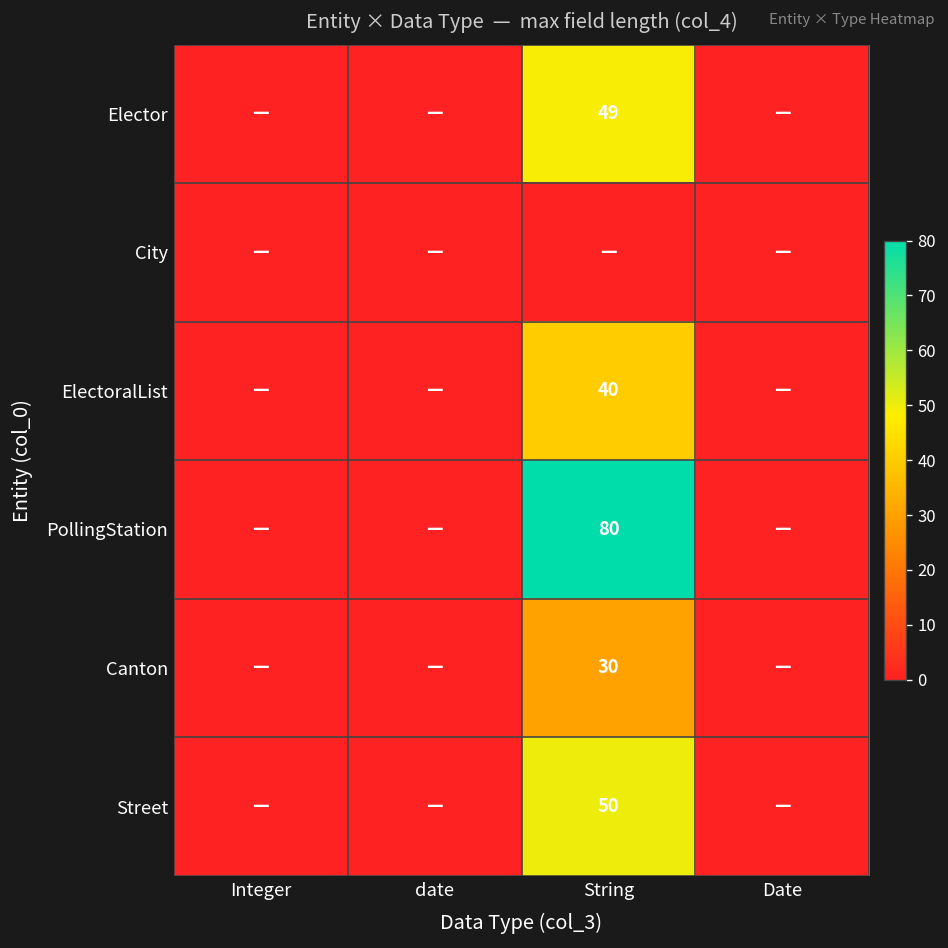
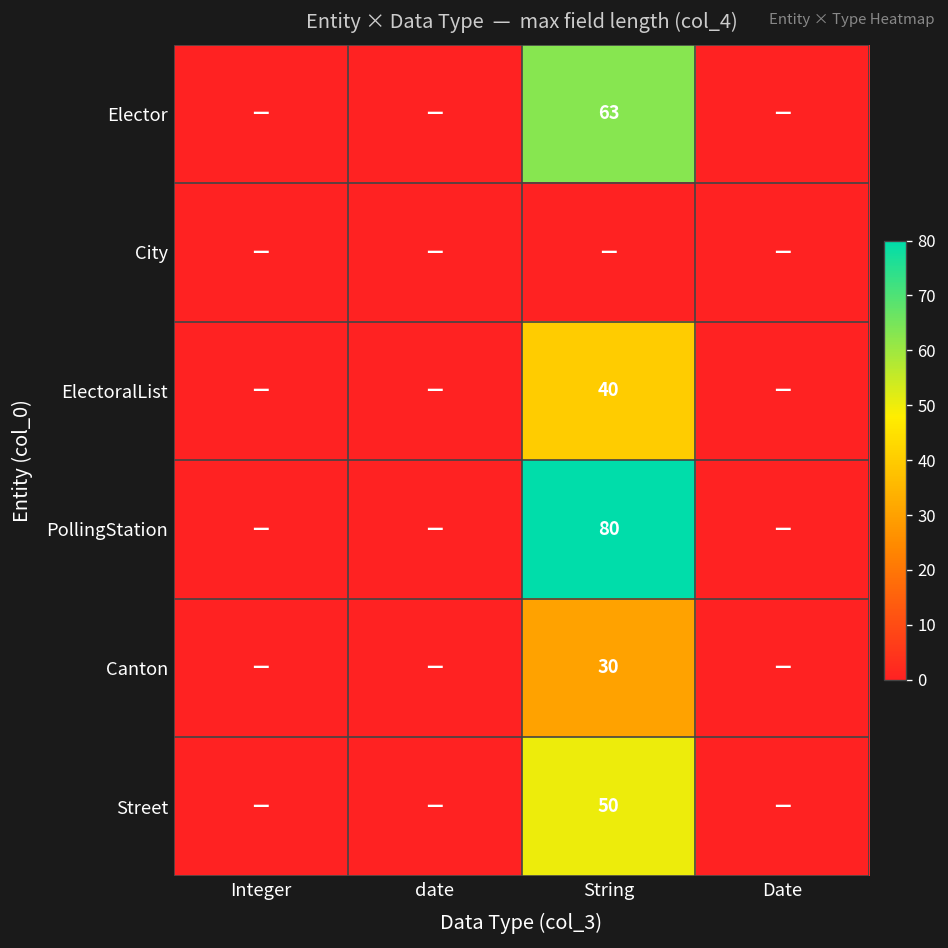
  {
    "Elector": {
-     "String": 49
+     "String": 63
    },
    "ElectoralList": {
      "String": 40
    },
    "PollingStation": {
      "String": 80
    },
    "Canton": {
      "String": 30
    },
    "Street": {
      "String": 50
    }
  }
